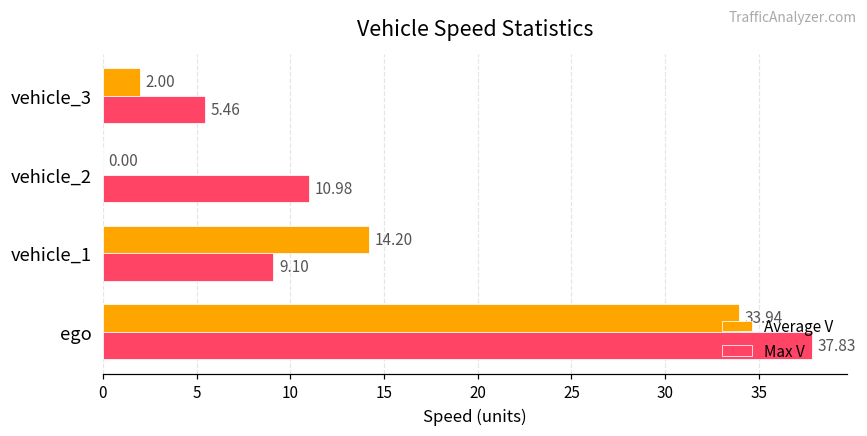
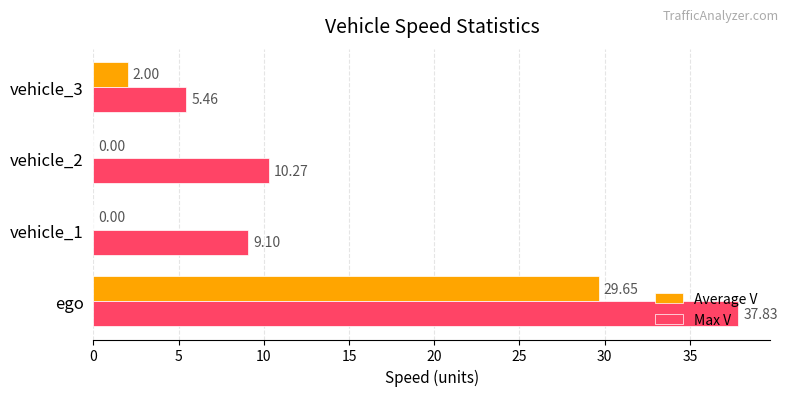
  {
    "Average V": {
      "vehicle_3": 2.00,
      "vehicle_2": 0.00,
-     "vehicle_1": 14.20,
-     "ego": 33.94
+     "vehicle_1": 0.00,
+     "ego": 29.65
    },
    "Max V": {
      "vehicle_3": 5.46,
-     "vehicle_2": 10.98,
+     "vehicle_2": 10.27,
      "vehicle_1": 9.10,
      "ego": 37.83
    }
  }
